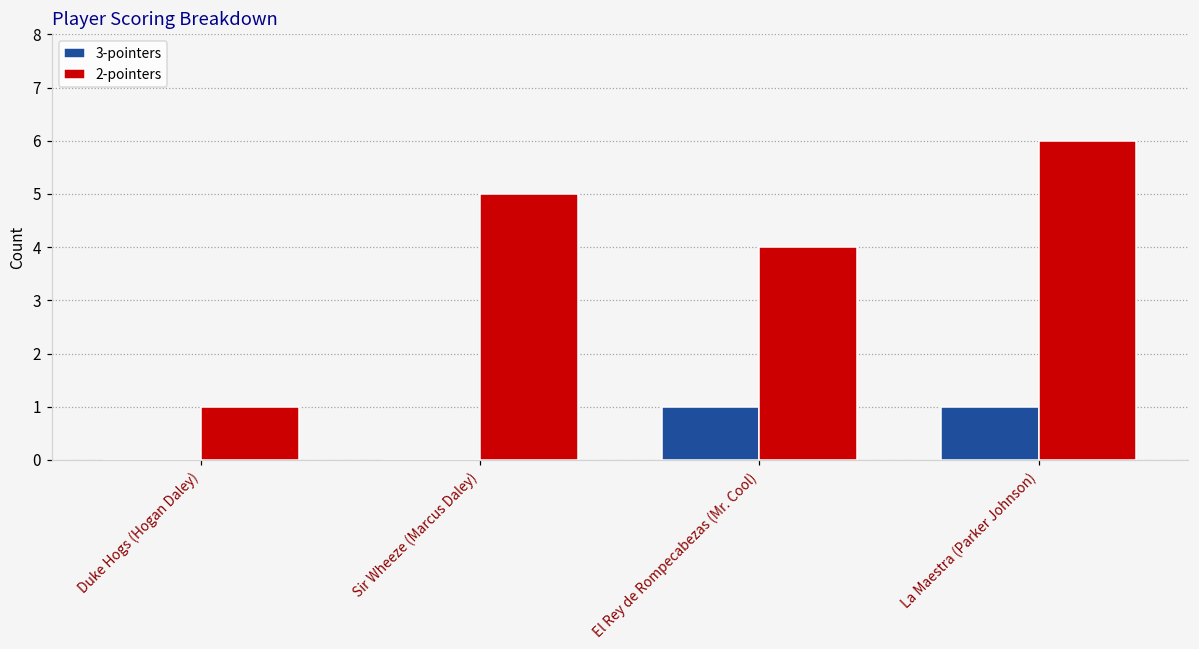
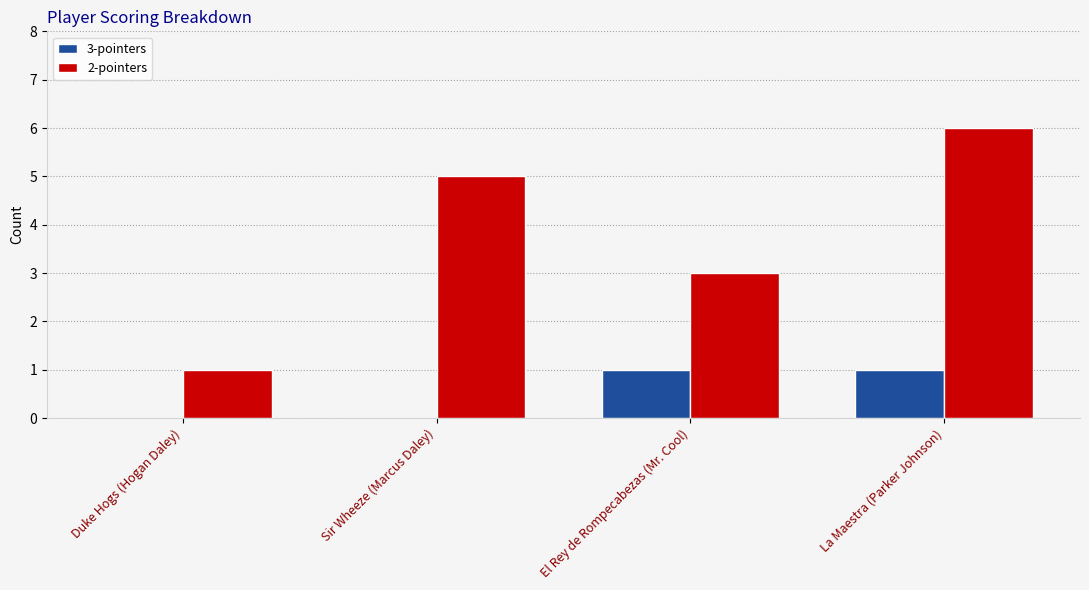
  {
    "3-pointers": {
      "Duke Hogs (Hogan Daley)": 0,
      "Sir Wheeze (Marcus Daley)": 0,
      "El Rey de Rompecabezas (Mr. Cool)": 1,
      "La Maestra (Parker Johnson)": 1
    },
    "2-pointers": {
      "Duke Hogs (Hogan Daley)": 1,
      "Sir Wheeze (Marcus Daley)": 5,
-     "El Rey de Rompecabezas (Mr. Cool)": 4,
+     "El Rey de Rompecabezas (Mr. Cool)": 3,
      "La Maestra (Parker Johnson)": 6
    }
  }
